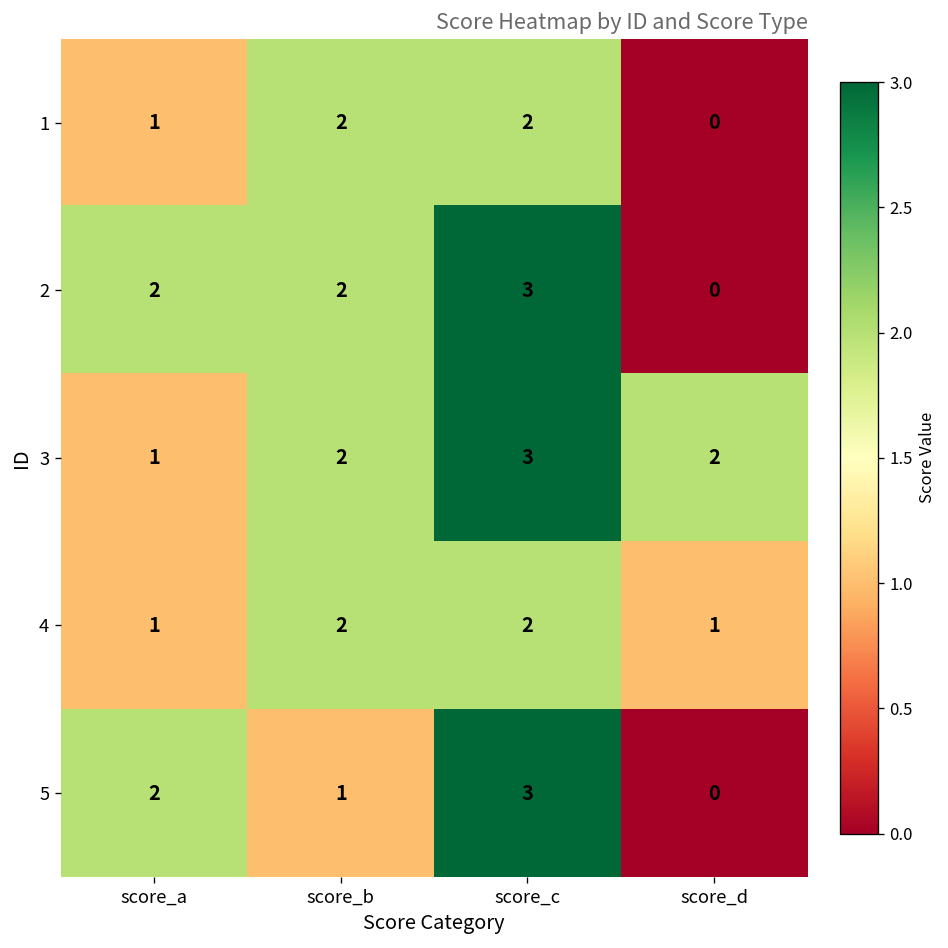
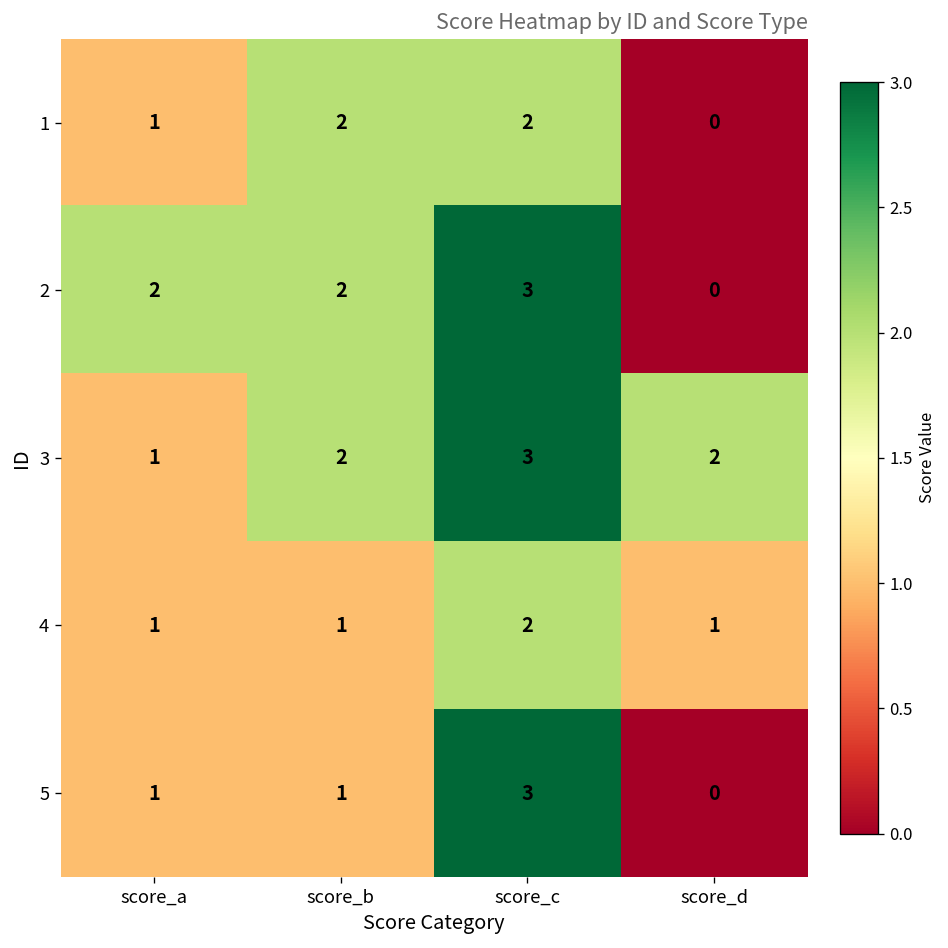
  {
    "1": {
      "score_a": 1,
      "score_b": 2,
      "score_c": 2,
      "score_d": 0
    },
    "2": {
      "score_a": 2,
      "score_b": 2,
      "score_c": 3,
      "score_d": 0
    },
    "3": {
      "score_a": 1,
      "score_b": 2,
      "score_c": 3,
      "score_d": 2
    },
    "4": {
      "score_a": 1,
-     "score_b": 2,
+     "score_b": 1,
      "score_c": 2,
      "score_d": 1
    },
    "5": {
-     "score_a": 2,
+     "score_a": 1,
      "score_b": 1,
      "score_c": 3,
      "score_d": 0
    }
  }
